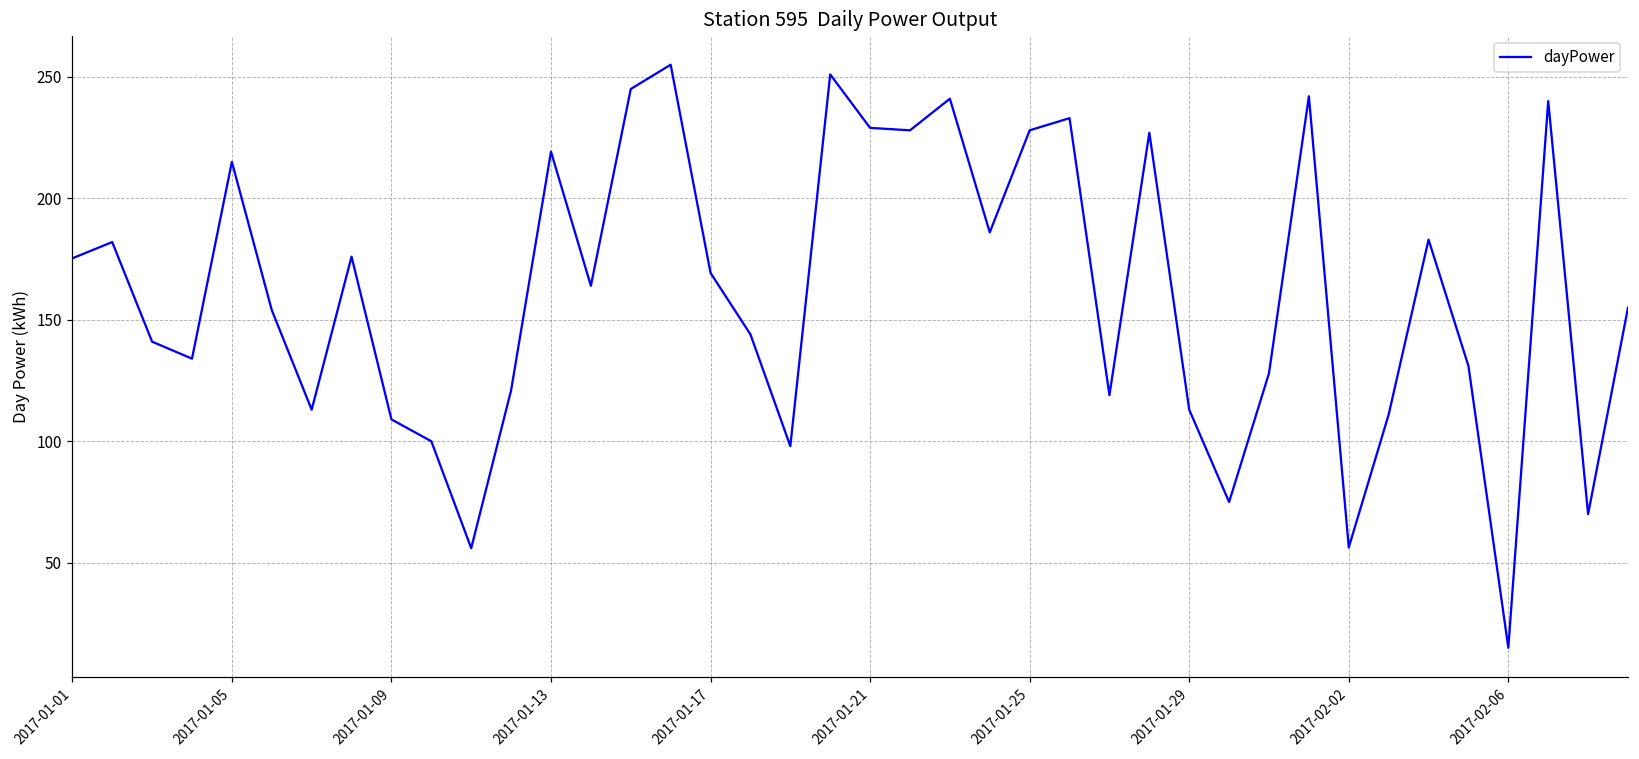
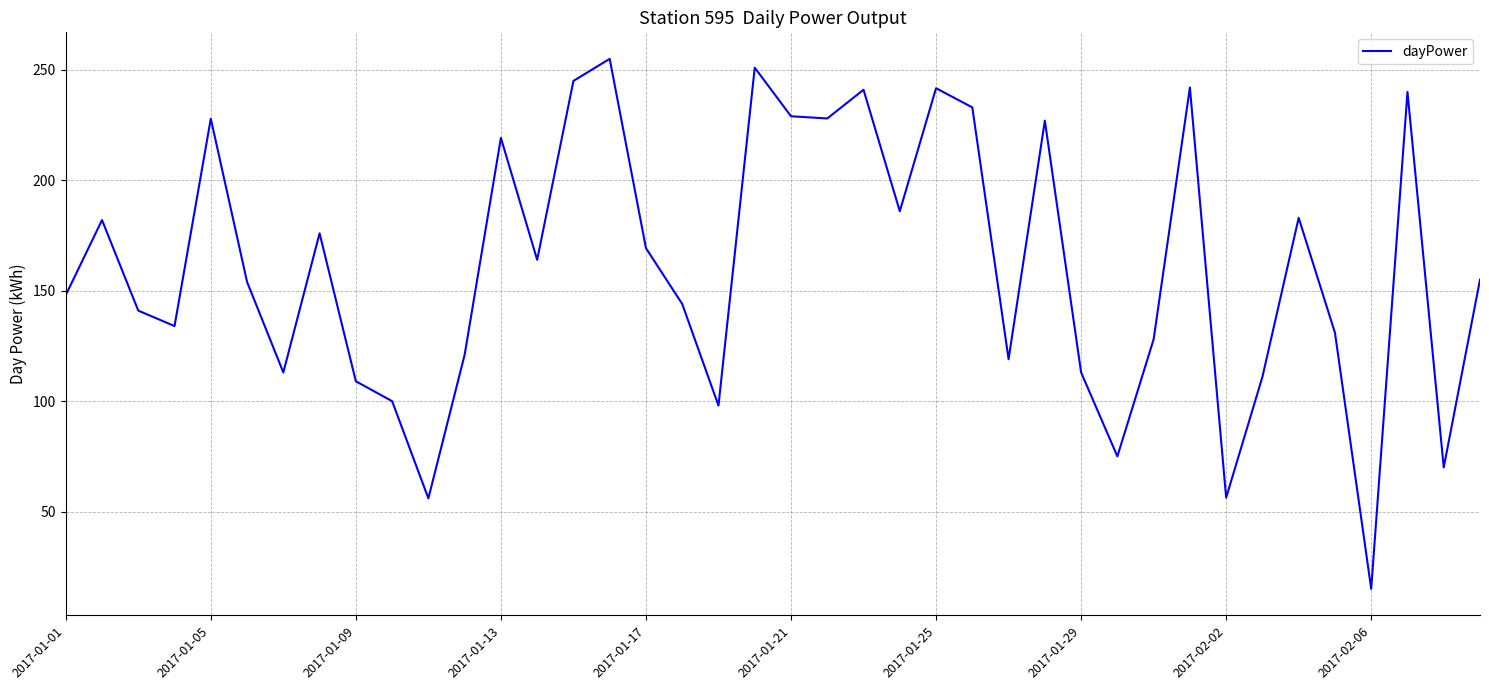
  {
-   "2017-01-01": 175,
-   "2017-01-05": 215,
+   "2017-01-01": 148,
+   "2017-01-05": 228,
    "2017-01-09": 109,
    "2017-01-13": 219,
    "2017-01-17": 169,
    "2017-01-21": 229,
-   "2017-01-25": 228,
+   "2017-01-25": 242,
    "2017-01-29": 113,
    "2017-02-02": 56,
    "2017-02-06": 15
  }
